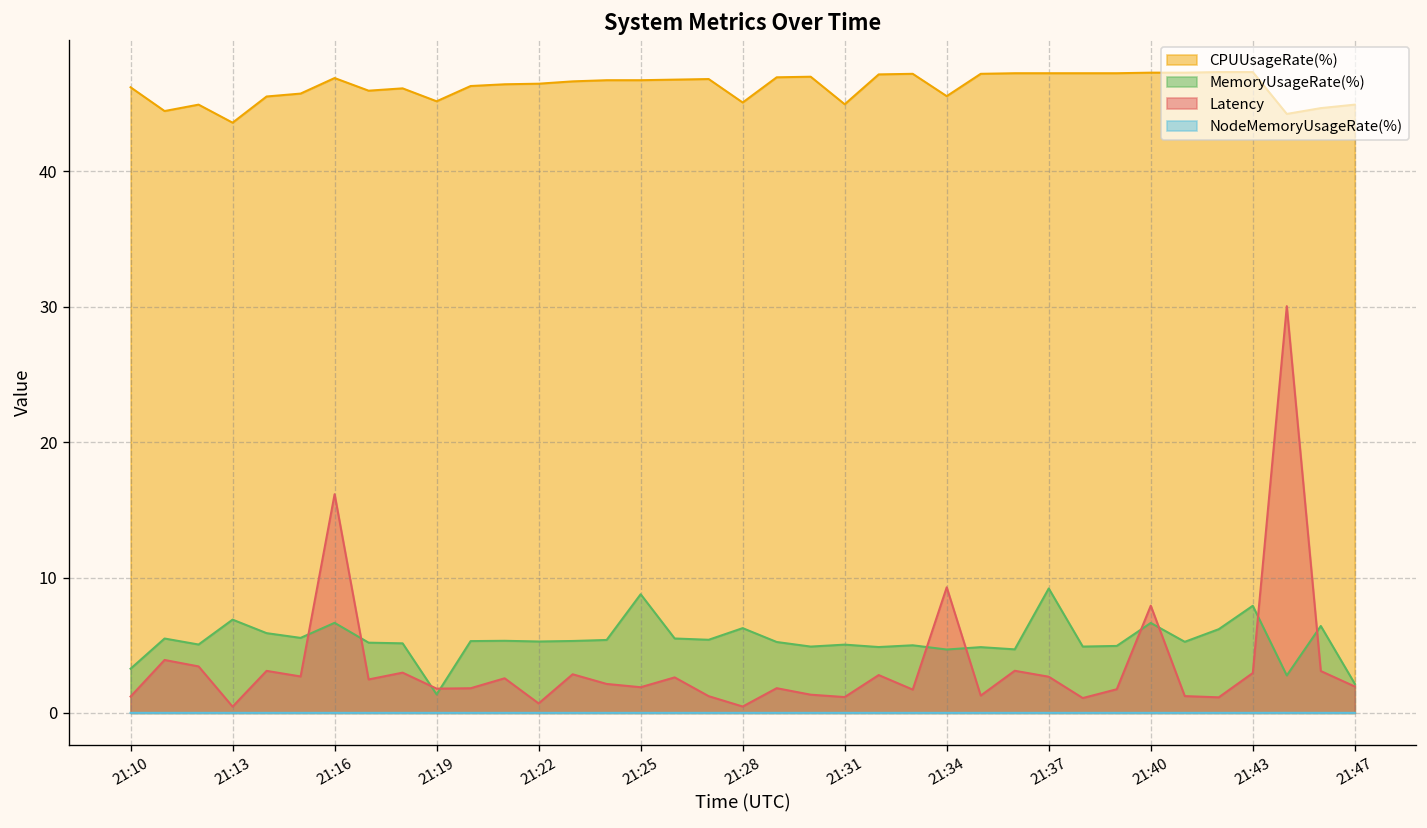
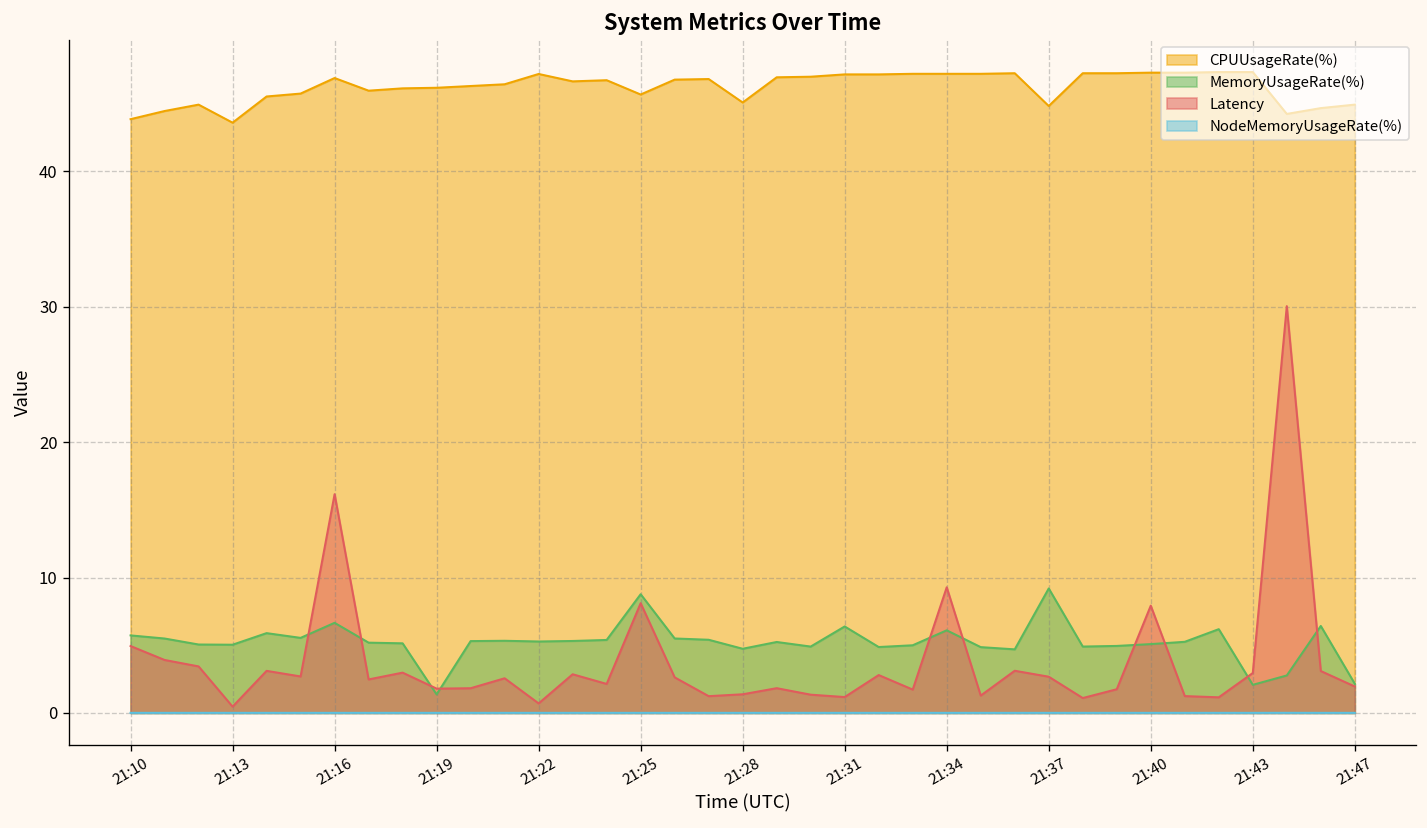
  {
    "CPUUsageRate(%)": {
-     "21:10": 46.2,
+     "21:10": 43.9,
      "21:13": 43.6,
      "21:16": 46.9,
-     "21:19": 45.2,
-     "21:22": 46.5,
-     "21:25": 46.7,
+     "21:19": 46.2,
+     "21:22": 47.2,
+     "21:25": 45.7,
      "21:28": 45.1,
-     "21:31": 45.0,
-     "21:34": 45.6,
-     "21:37": 47.3,
+     "21:31": 47.2,
+     "21:34": 47.2,
+     "21:37": 44.8,
      "21:40": 47.3
    },
    "MemoryUsageRate(%)": {
-     "21:10": 3.3,
-     "21:13": 6.9,
+     "21:10": 5.7,
+     "21:13": 5.0,
      "21:16": 6.7,
      "21:19": 1.4,
      "21:22": 5.3,
      "21:25": 8.8,
-     "21:28": 6.3,
-     "21:31": 5.0,
-     "21:34": 4.7,
+     "21:28": 4.7,
+     "21:31": 6.4,
+     "21:34": 6.1,
      "21:37": 9.2,
-     "21:40": 6.6,
-     "21:43": 7.9
+     "21:40": 5.1,
+     "21:43": 2.1
    },
    "Latency": {
-     "21:10": 1.2,
+     "21:10": 4.9,
      "21:13": 0.5,
      "21:16": 16.2,
      "21:19": 1.8,
      "21:22": 0.7,
-     "21:25": 1.9,
-     "21:28": 0.5,
+     "21:25": 8.1,
+     "21:28": 1.4,
      "21:31": 1.2,
      "21:34": 9.3,
      "21:37": 2.7,
      "21:40": 7.9,
      "21:43": 2.9
    },
    "NodeMemoryUsageRate(%)": {
      "21:10": 0.0,
      "21:13": 0.0,
      "21:16": 0.0,
      "21:19": 0.0,
      "21:22": 0.0,
      "21:25": 0.0,
      "21:28": 0.0,
      "21:31": 0.0,
      "21:34": 0.0,
      "21:37": 0.0,
      "21:40": 0.0,
      "21:43": 0.0,
      "21:47": 0.0
    }
  }
